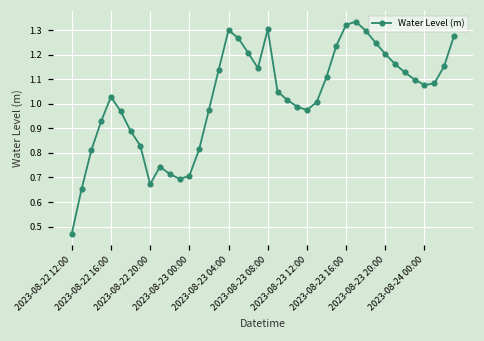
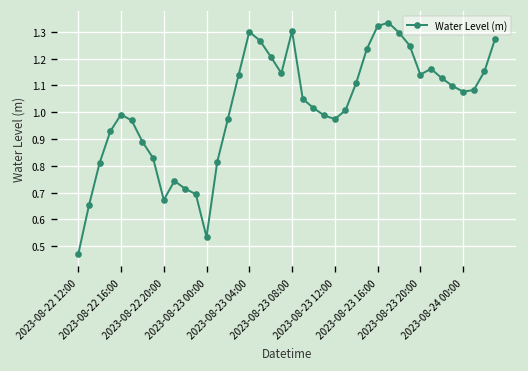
  {
    "2023-08-22 12:00": 0.47,
-   "2023-08-22 16:00": 1.03,
+   "2023-08-22 16:00": 0.99,
    "2023-08-22 20:00": 0.67,
-   "2023-08-23 00:00": 0.71,
+   "2023-08-23 00:00": 0.53,
    "2023-08-23 04:00": 1.30,
    "2023-08-23 08:00": 1.30,
    "2023-08-23 12:00": 0.97,
    "2023-08-23 16:00": 1.32,
-   "2023-08-23 20:00": 1.20,
+   "2023-08-23 20:00": 1.14,
    "2023-08-24 00:00": 1.08
  }
